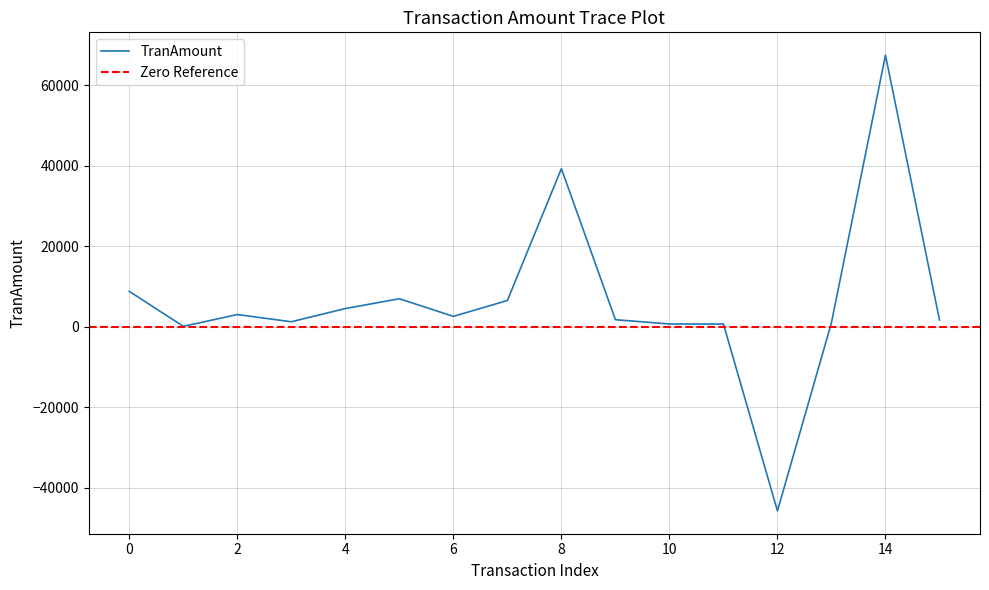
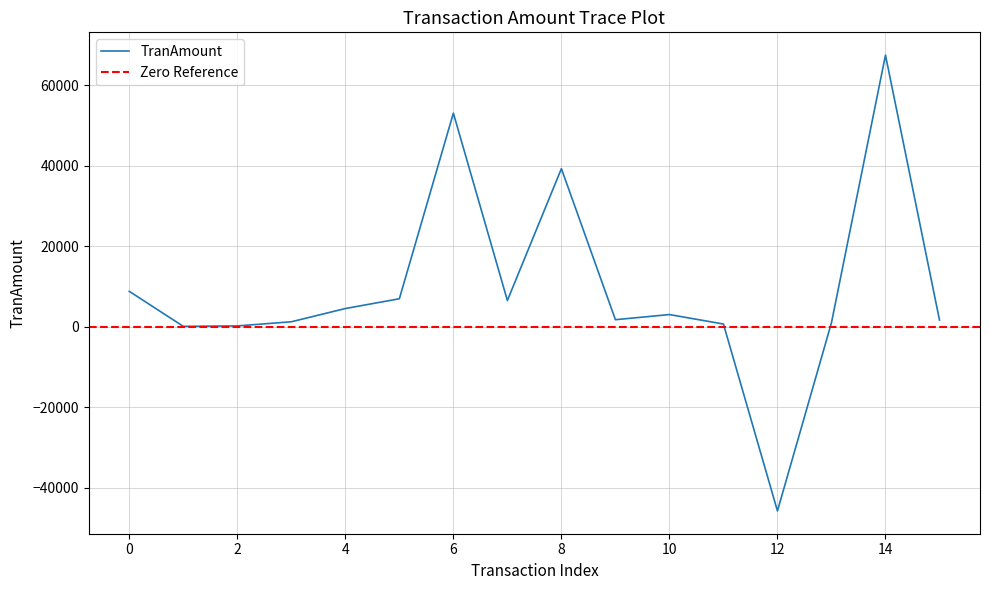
  {
    "0": 9000,
-   "2": 3000,
+   "2": 0,
    "4": 5000,
-   "6": 3000,
+   "6": 53000,
    "8": 39000,
-   "10": 1000,
+   "10": 3000,
    "12": -46000,
    "14": 67000
  }
